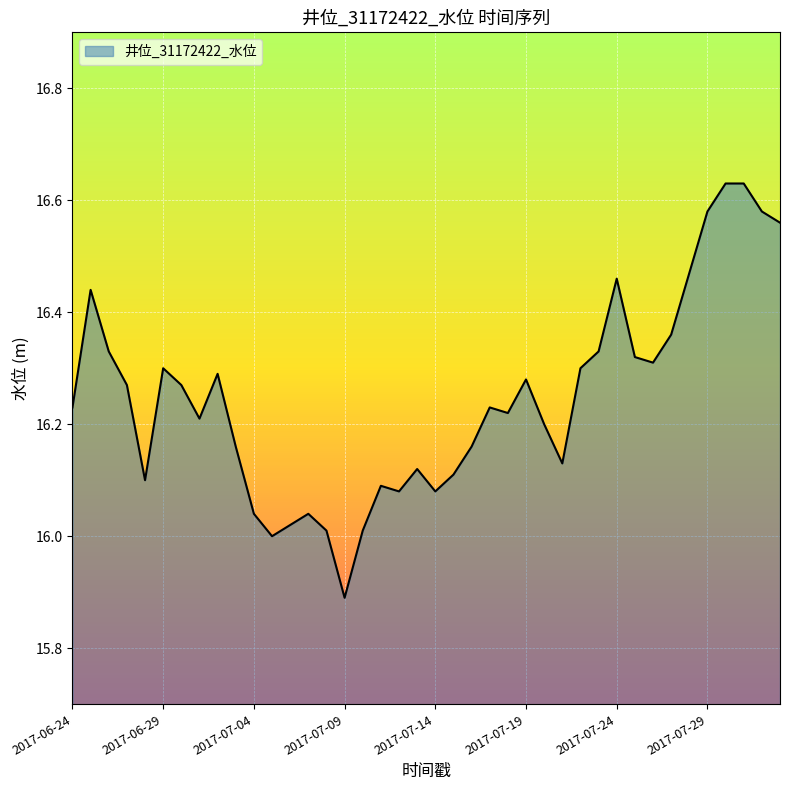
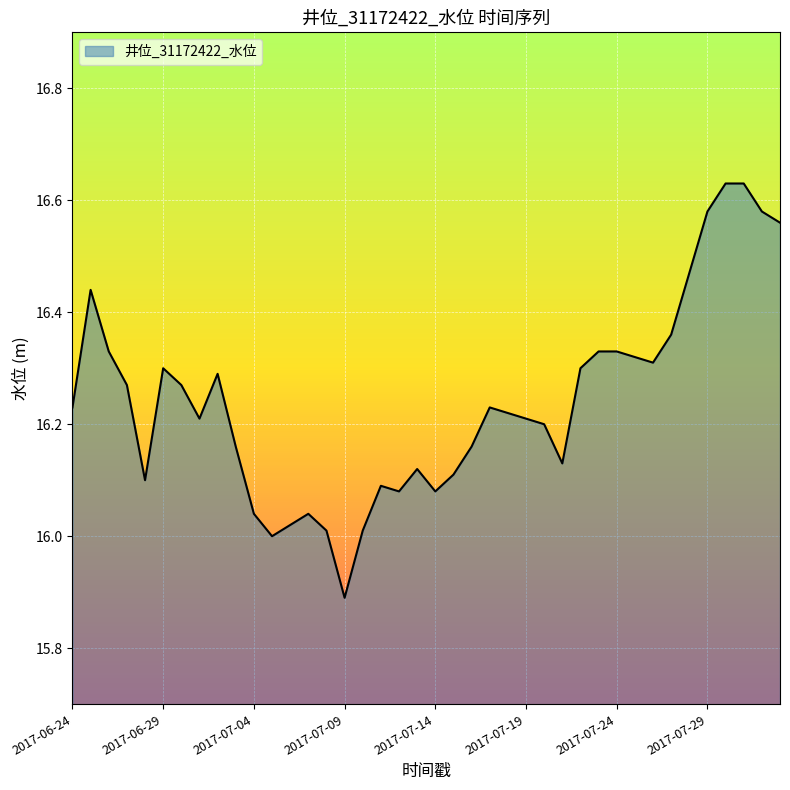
  {
    "2017-06-24": 16.23,
    "2017-06-29": 16.30,
    "2017-07-04": 16.04,
    "2017-07-09": 15.89,
    "2017-07-14": 16.08,
-   "2017-07-19": 16.28,
-   "2017-07-24": 16.46,
+   "2017-07-19": 16.21,
+   "2017-07-24": 16.33,
    "2017-07-29": 16.58
  }
